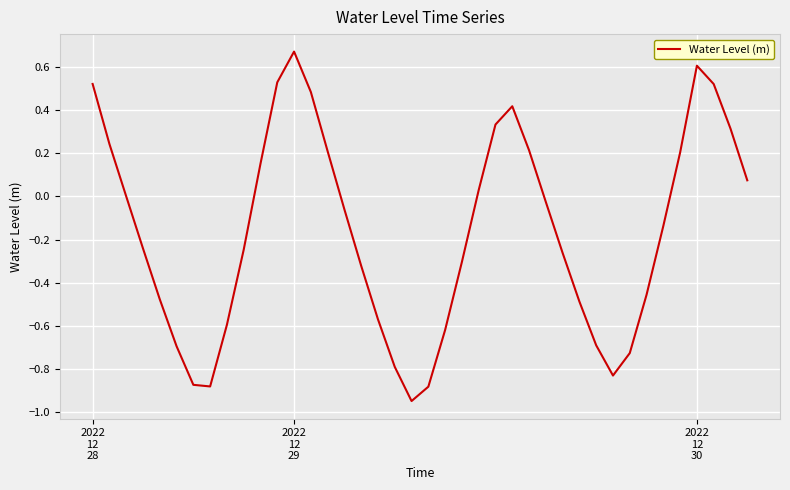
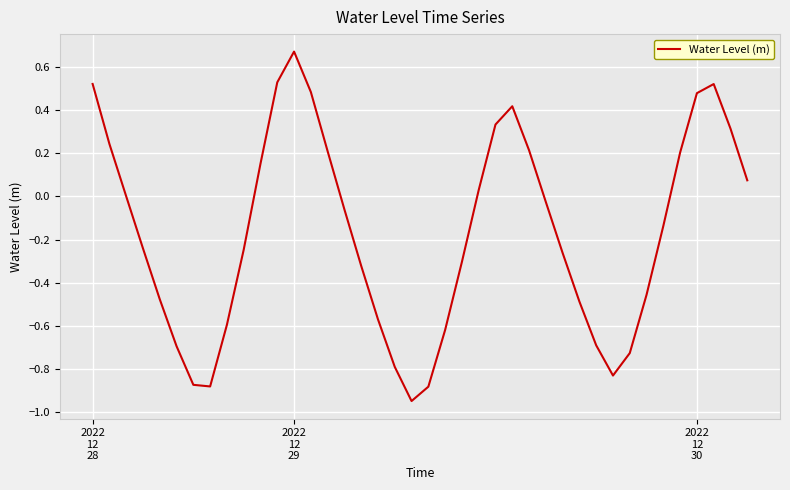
  {
    "2022 12 28": 0.52,
    "2022 12 29": 0.67,
-   "2022 12 30": 0.60
+   "2022 12 30": 0.48
  }
